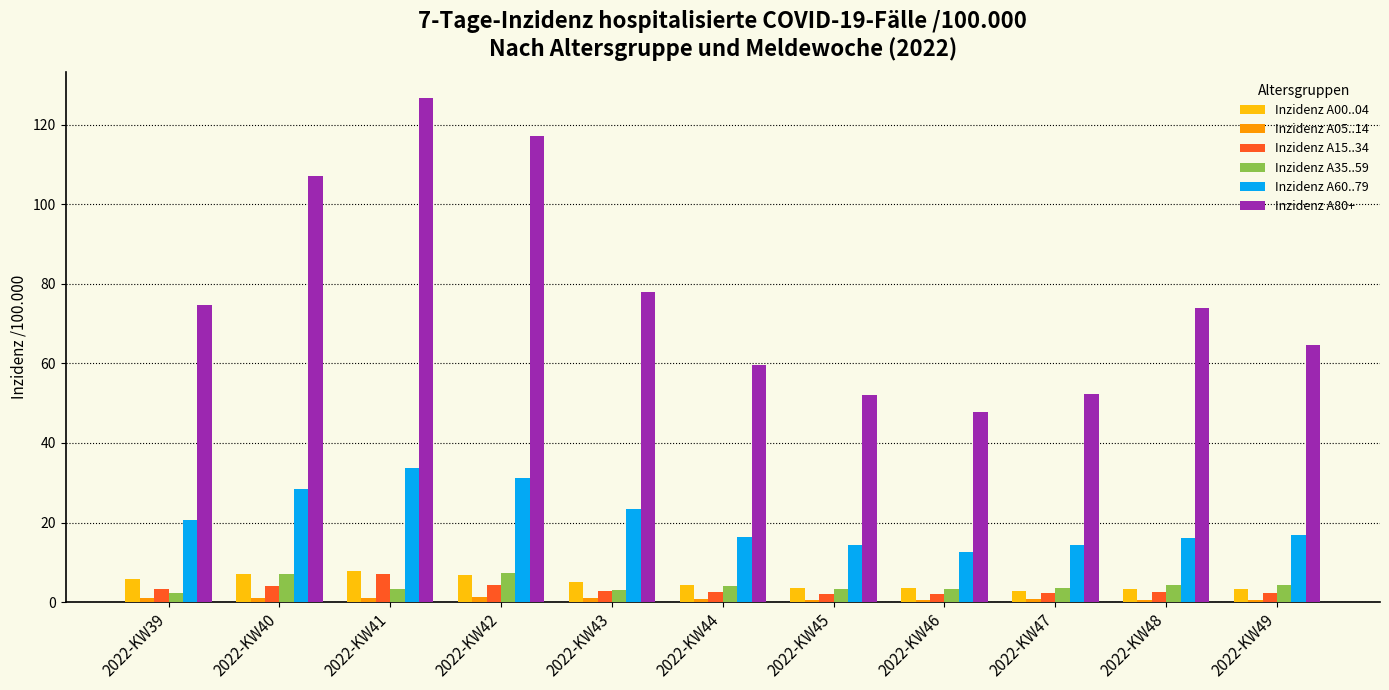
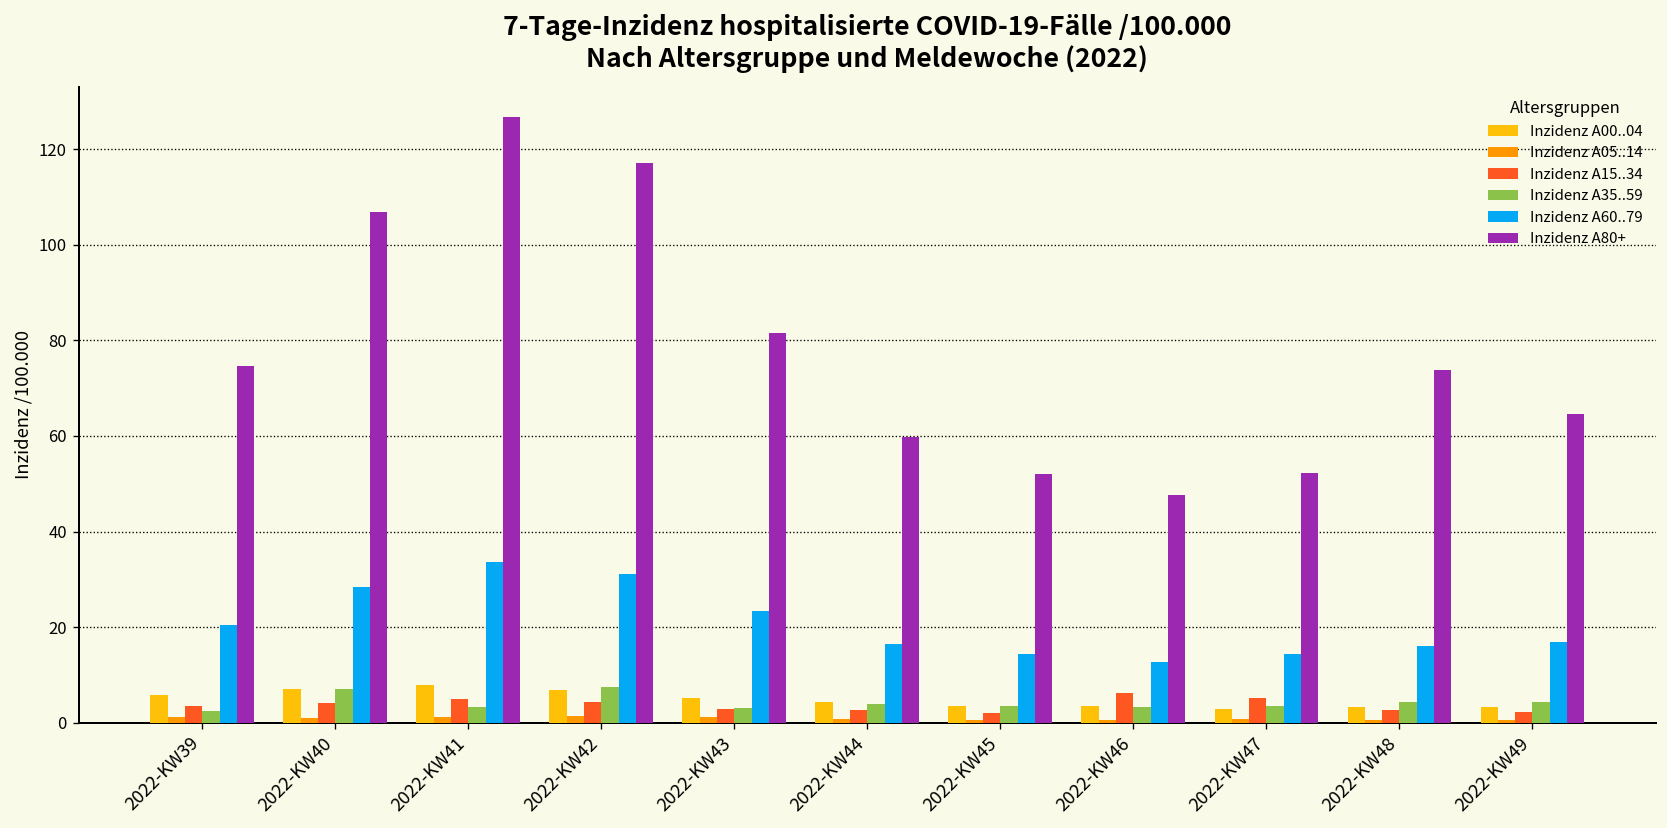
  {
    "Inzidenz A15..34": {
      "2022-KW39": 3,
      "2022-KW40": 4,
-     "2022-KW41": 7,
+     "2022-KW41": 5,
      "2022-KW42": 4,
      "2022-KW43": 3,
      "2022-KW44": 3,
      "2022-KW45": 2,
-     "2022-KW46": 2,
-     "2022-KW47": 2,
+     "2022-KW46": 6,
+     "2022-KW47": 5,
      "2022-KW48": 3,
      "2022-KW49": 2
    },
    "Inzidenz A35..59": {
      "2022-KW39": 2,
      "2022-KW40": 7,
      "2022-KW41": 3,
      "2022-KW42": 7,
      "2022-KW43": 3,
      "2022-KW44": 4,
      "2022-KW45": 3,
      "2022-KW46": 3,
      "2022-KW47": 3,
      "2022-KW48": 4,
      "2022-KW49": 4
    },
    "Inzidenz A60..79": {
      "2022-KW39": 21,
      "2022-KW40": 28,
      "2022-KW41": 34,
      "2022-KW42": 31,
      "2022-KW43": 23,
      "2022-KW44": 16,
      "2022-KW45": 14,
      "2022-KW46": 13,
      "2022-KW47": 14,
      "2022-KW48": 16,
      "2022-KW49": 17
    },
    "Inzidenz A80+": {
      "2022-KW39": 75,
      "2022-KW40": 107,
      "2022-KW41": 127,
      "2022-KW42": 117,
-     "2022-KW43": 78,
+     "2022-KW43": 82,
      "2022-KW44": 60,
      "2022-KW45": 52,
      "2022-KW46": 48,
      "2022-KW47": 52,
      "2022-KW48": 74,
      "2022-KW49": 65
    }
  }
